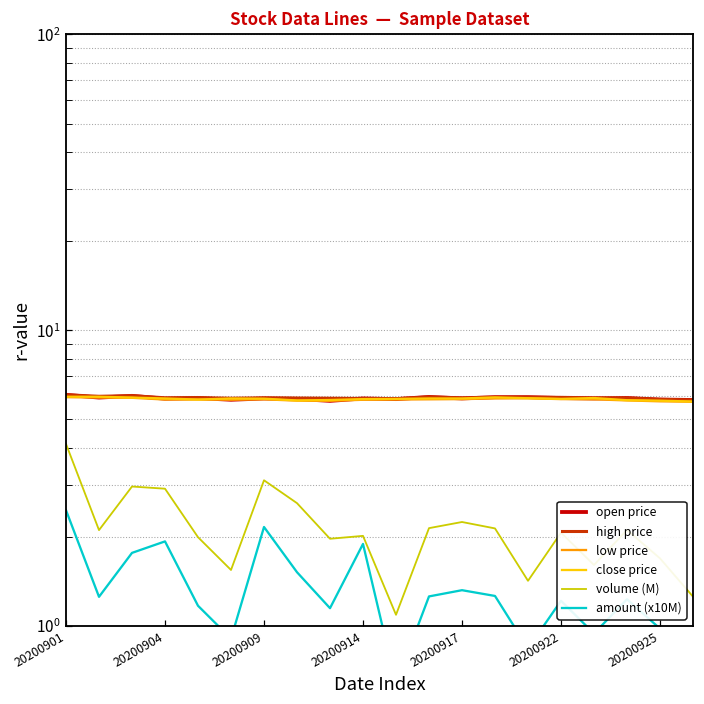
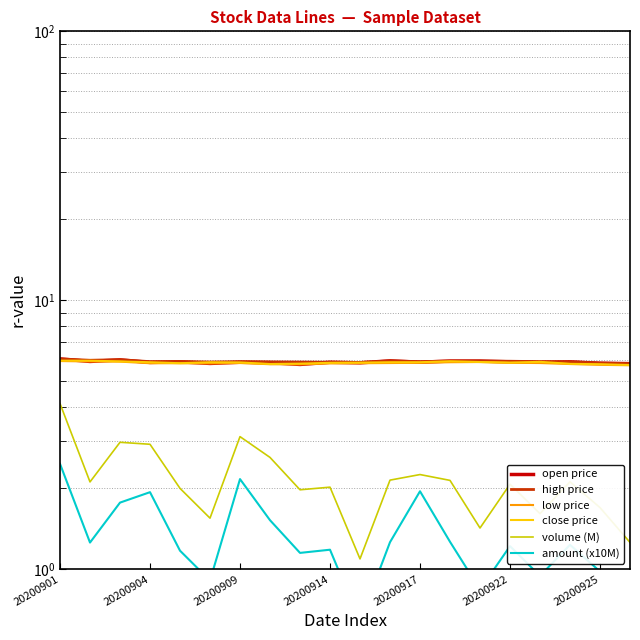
  {
    "amount (x10M)": {
      "20200901": 2.5,
      "20200904": 1.9,
      "20200909": 2.2,
-     "20200914": 1.9,
-     "20200917": 1.3
+     "20200914": 1.2,
+     "20200917": 1.9
    }
  }
